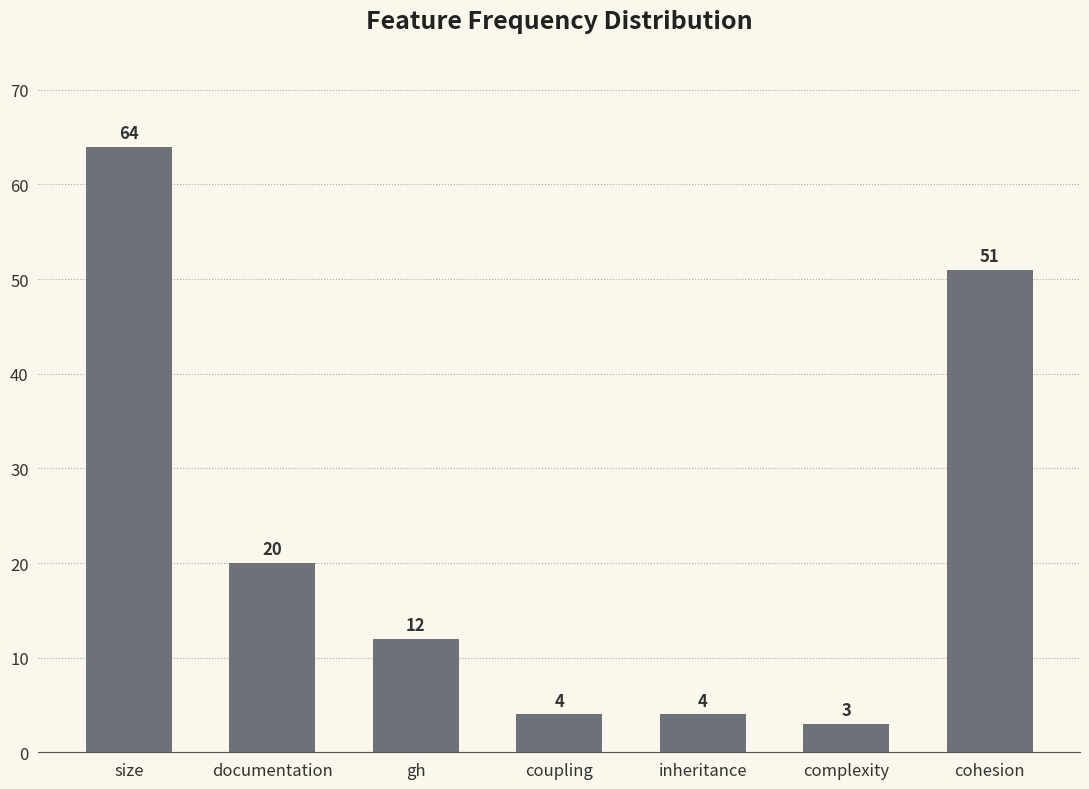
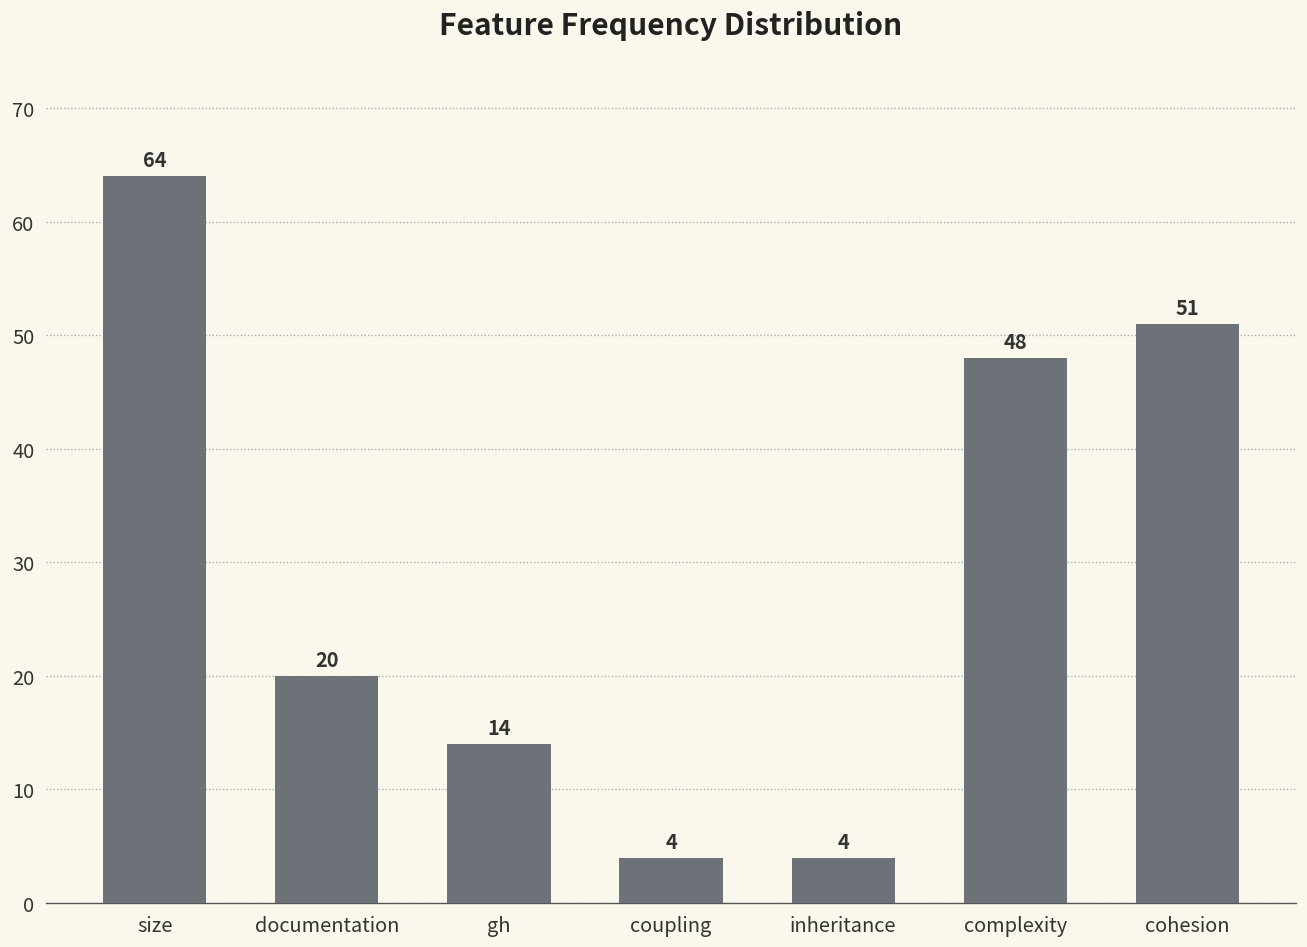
  {
    "size": 64,
    "documentation": 20,
-   "gh": 12,
+   "gh": 14,
    "coupling": 4,
    "inheritance": 4,
-   "complexity": 3,
+   "complexity": 48,
    "cohesion": 51
  }
